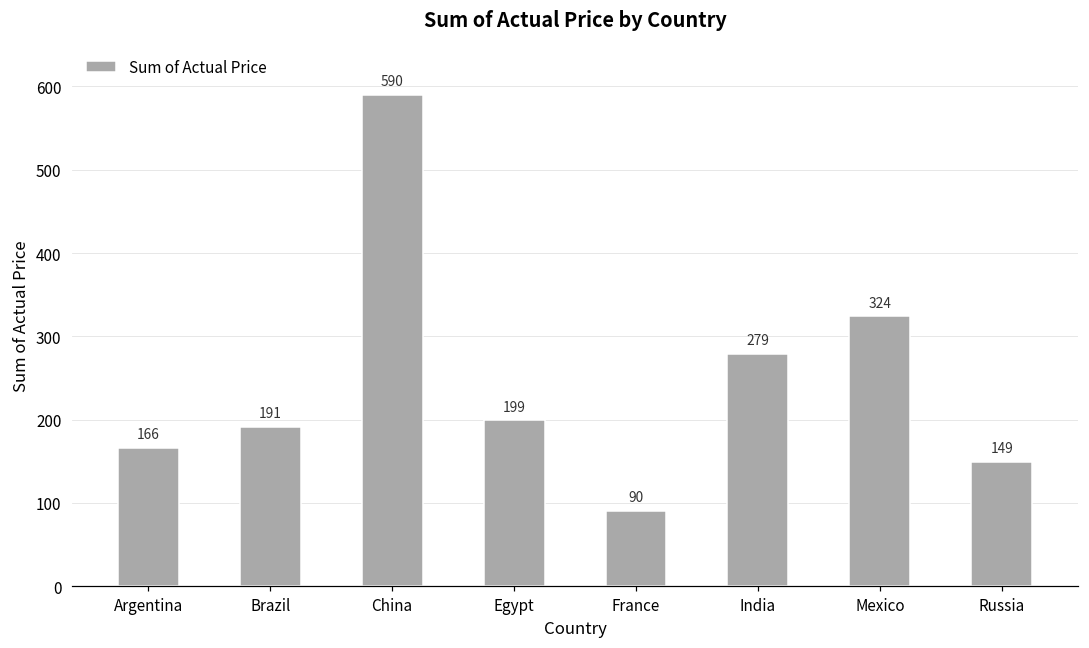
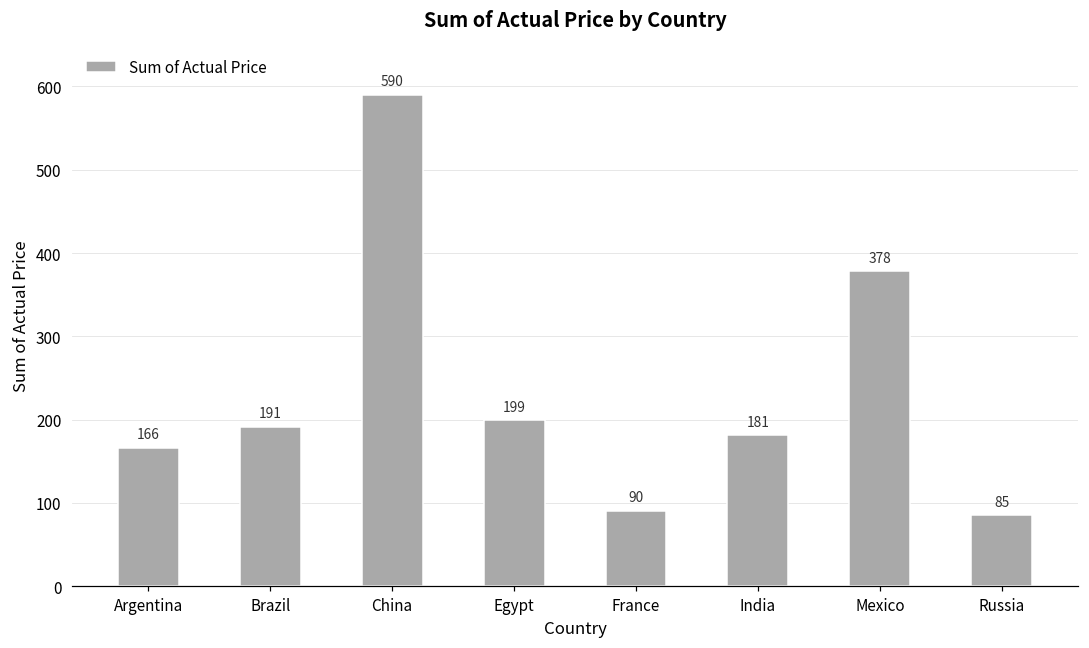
  {
    "Argentina": 166,
    "Brazil": 191,
    "China": 590,
    "Egypt": 199,
    "France": 90,
-   "India": 279,
-   "Mexico": 324,
-   "Russia": 149
+   "India": 181,
+   "Mexico": 378,
+   "Russia": 85
  }
